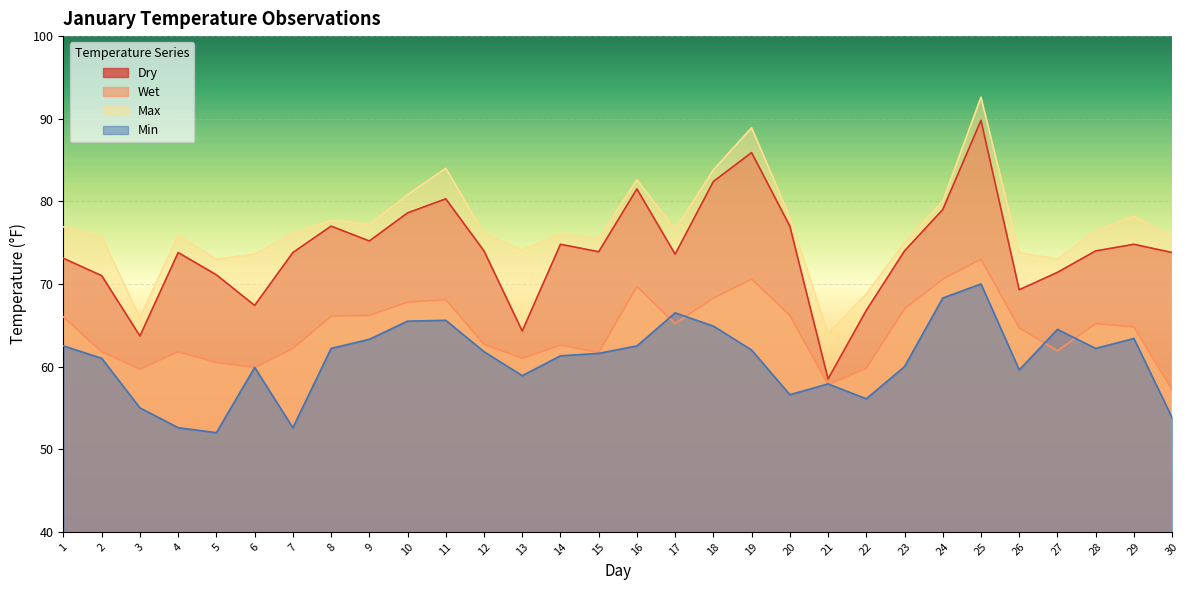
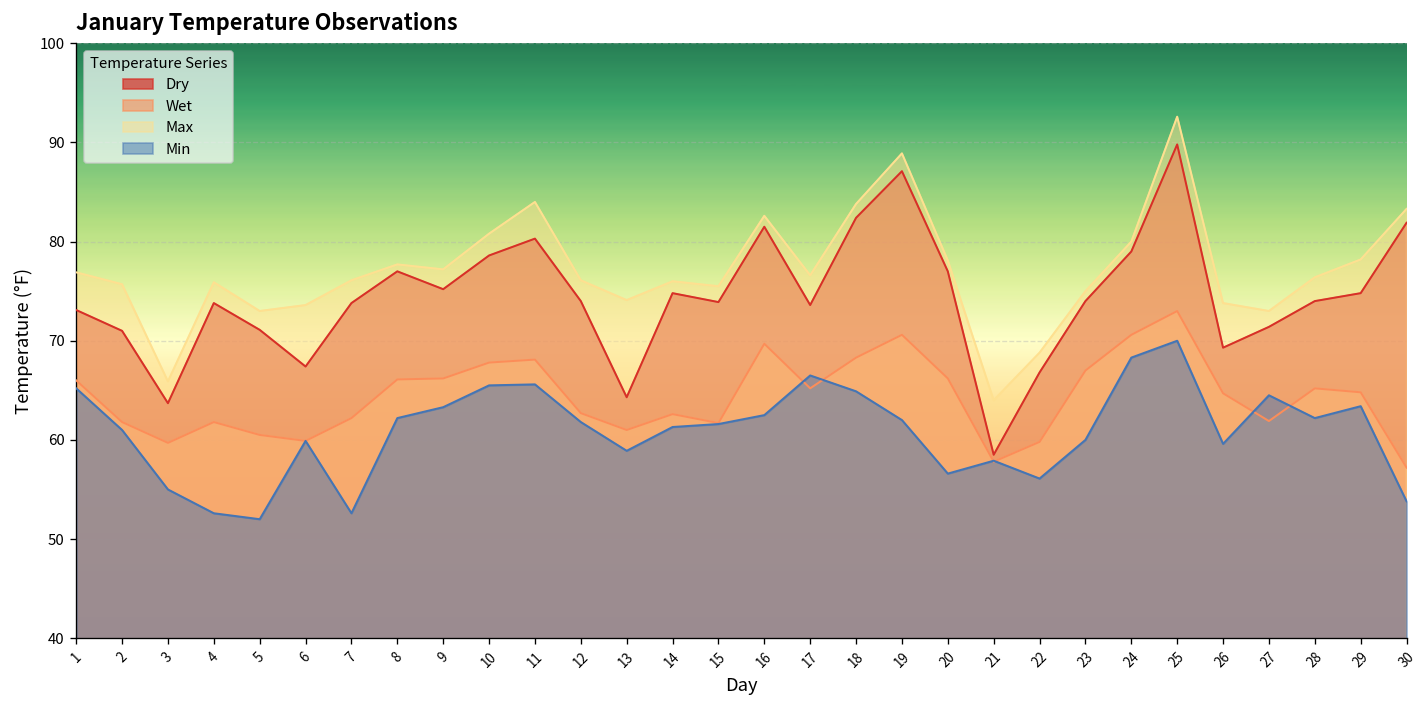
  {
    "Dry": {
      "1": 73,
      "2": 71,
      "3": 64,
      "4": 74,
      "5": 71,
      "6": 67,
      "7": 74,
      "8": 77,
      "9": 75,
      "10": 79,
      "11": 80,
      "12": 74,
      "13": 64,
      "14": 75,
      "15": 74,
      "16": 82,
      "17": 74,
      "18": 82,
-     "19": 86,
+     "19": 87,
      "20": 77,
      "21": 59,
      "22": 67,
      "23": 74,
      "24": 79,
      "25": 90,
      "26": 69,
      "27": 71,
      "28": 74,
      "29": 75,
-     "30": 74
+     "30": 82
    },
    "Wet": {
      "1": 66,
      "2": 62,
      "3": 60,
      "4": 62,
      "5": 61,
      "7": 62,
      "8": 66,
      "9": 66,
      "10": 68,
      "11": 68,
      "12": 63,
      "13": 61,
      "14": 63,
      "16": 70,
      "17": 65,
      "18": 68,
      "19": 71,
      "20": 66,
      "22": 60,
      "23": 67,
      "24": 71,
      "25": 73,
      "26": 65,
      "27": 62,
      "28": 65,
      "29": 65,
      "30": 57
    },
    "Max": {
      "1": 77,
      "2": 76,
      "3": 66,
      "4": 76,
      "5": 73,
      "6": 74,
      "7": 76,
      "8": 78,
      "9": 77,
      "10": 81,
      "11": 84,
      "12": 76,
      "13": 74,
      "14": 76,
      "15": 76,
      "16": 83,
      "17": 77,
      "18": 84,
      "19": 89,
      "20": 78,
      "21": 64,
      "22": 69,
      "23": 75,
      "24": 80,
      "25": 93,
      "26": 74,
      "27": 73,
      "28": 76,
      "29": 78,
-     "30": 76
+     "30": 83
    },
    "Min": {
-     "1": 63,
+     "1": 65,
      "2": 61,
      "3": 55,
      "4": 53,
      "5": 52,
      "7": 53,
      "8": 62,
      "9": 63,
      "10": 66,
      "11": 66,
      "12": 62,
      "13": 59,
      "14": 61,
      "16": 63,
      "17": 67,
      "18": 65,
      "19": 62,
      "20": 57,
      "22": 56,
      "23": 60,
      "24": 68,
      "25": 70,
      "26": 60,
      "27": 65,
      "28": 62,
      "29": 63,
      "30": 54
    }
  }
